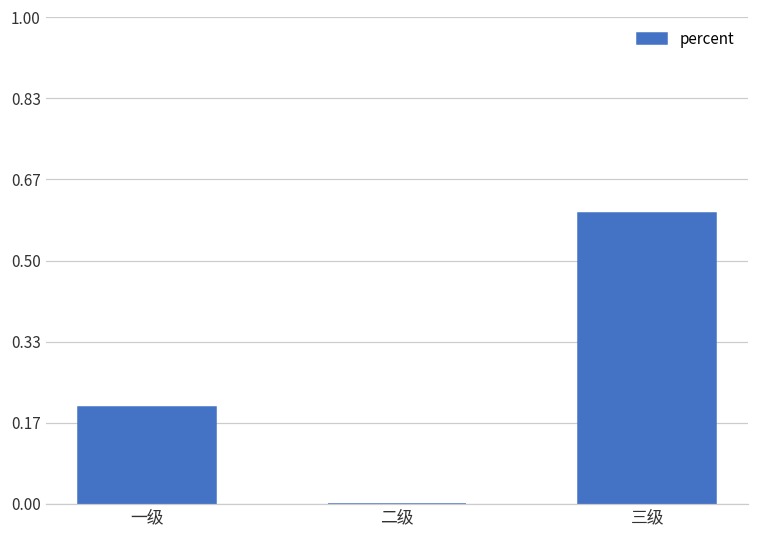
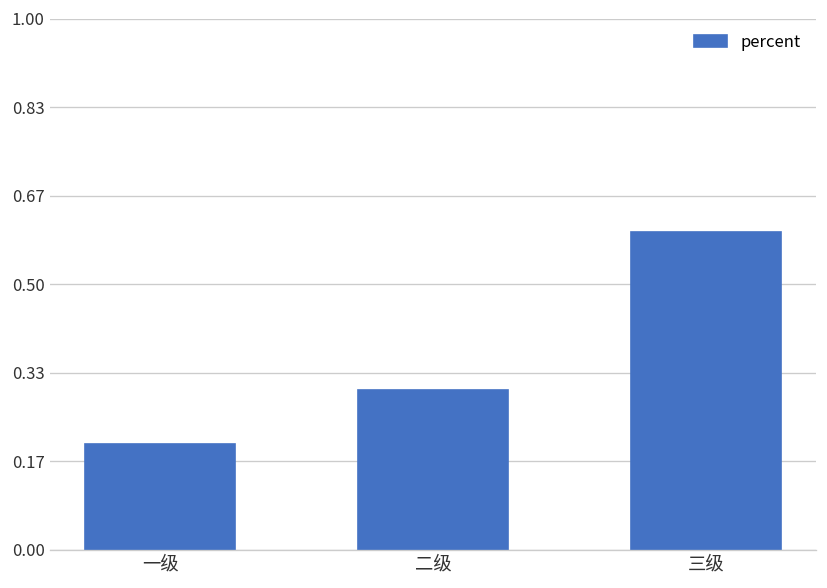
  {
    "一级": 0.2,
-   "二级": 0.0,
+   "二级": 0.3,
    "三级": 0.6
  }
